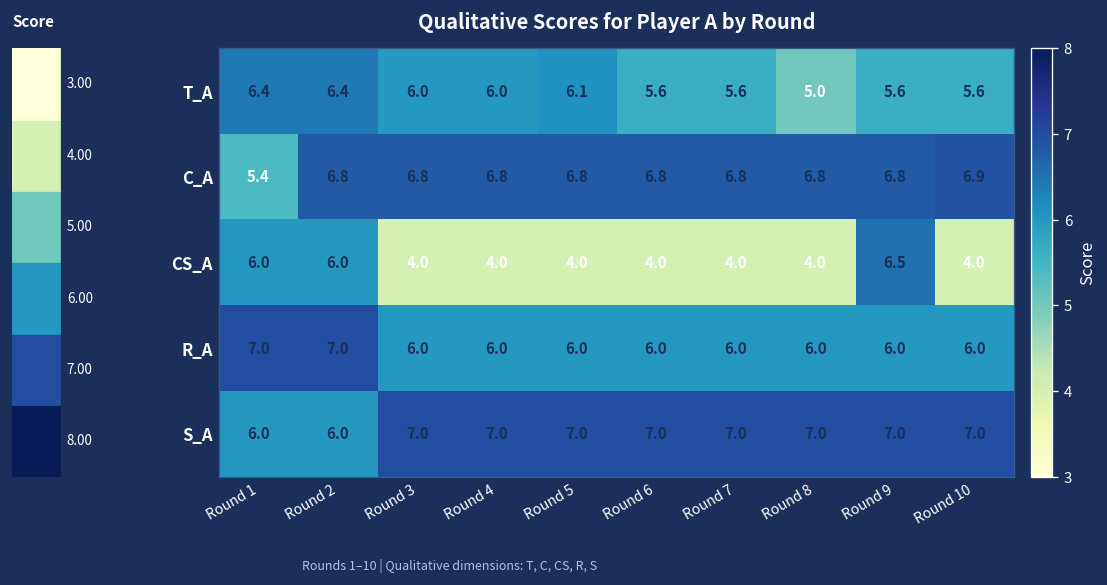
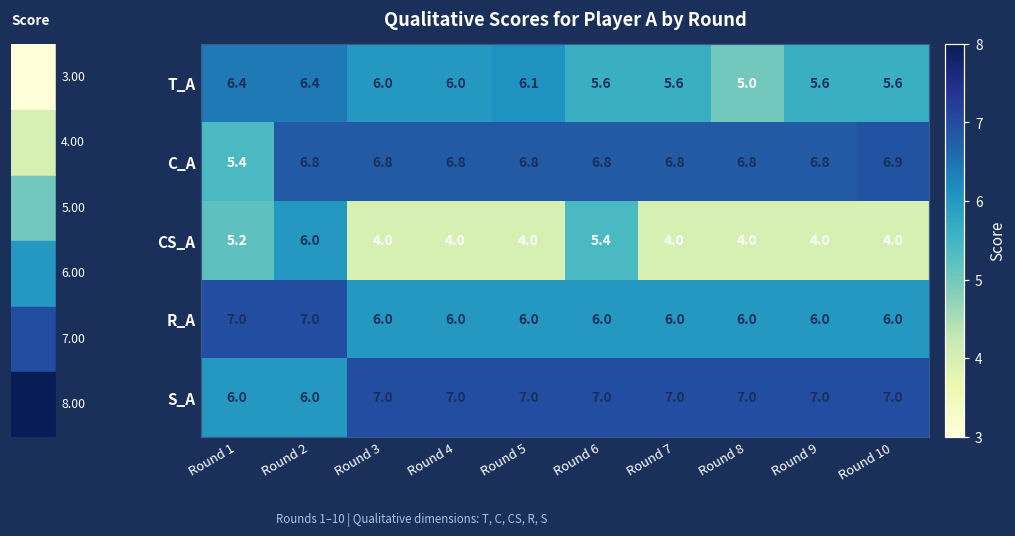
  {
    "T_A": {
      "Round 1": 6.4,
      "Round 2": 6.4,
      "Round 3": 6.0,
      "Round 4": 6.0,
      "Round 5": 6.1,
      "Round 6": 5.6,
      "Round 7": 5.6,
      "Round 8": 5.0,
      "Round 9": 5.6,
      "Round 10": 5.6
    },
    "C_A": {
      "Round 1": 5.4,
      "Round 2": 6.8,
      "Round 3": 6.8,
      "Round 4": 6.8,
      "Round 5": 6.8,
      "Round 6": 6.8,
      "Round 7": 6.8,
      "Round 8": 6.8,
      "Round 9": 6.8,
      "Round 10": 6.9
    },
    "CS_A": {
-     "Round 1": 6.0,
+     "Round 1": 5.2,
      "Round 2": 6.0,
      "Round 3": 4.0,
      "Round 4": 4.0,
      "Round 5": 4.0,
-     "Round 6": 4.0,
+     "Round 6": 5.4,
      "Round 7": 4.0,
      "Round 8": 4.0,
-     "Round 9": 6.5,
+     "Round 9": 4.0,
      "Round 10": 4.0
    },
    "R_A": {
      "Round 1": 7.0,
      "Round 2": 7.0,
      "Round 3": 6.0,
      "Round 4": 6.0,
      "Round 5": 6.0,
      "Round 6": 6.0,
      "Round 7": 6.0,
      "Round 8": 6.0,
      "Round 9": 6.0,
      "Round 10": 6.0
    },
    "S_A": {
      "Round 1": 6.0,
      "Round 2": 6.0,
      "Round 3": 7.0,
      "Round 4": 7.0,
      "Round 5": 7.0,
      "Round 6": 7.0,
      "Round 7": 7.0,
      "Round 8": 7.0,
      "Round 9": 7.0,
      "Round 10": 7.0
    }
  }
